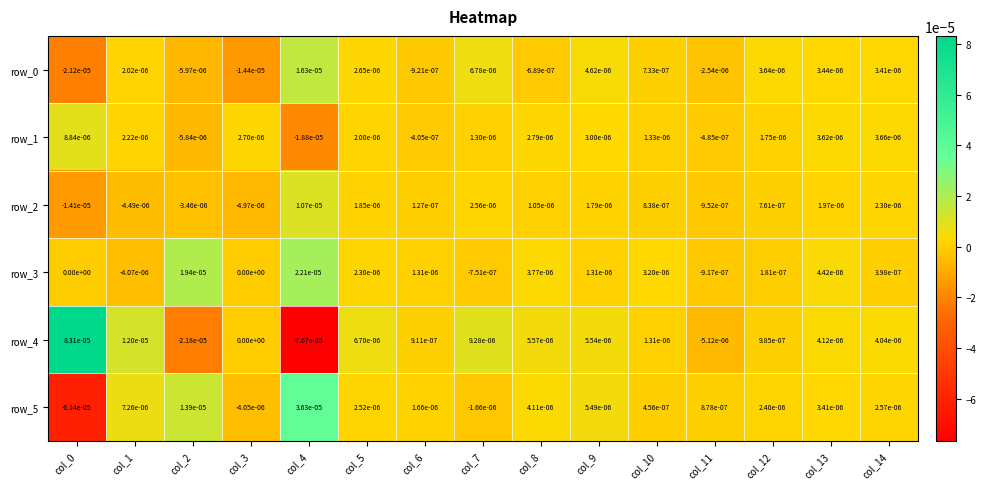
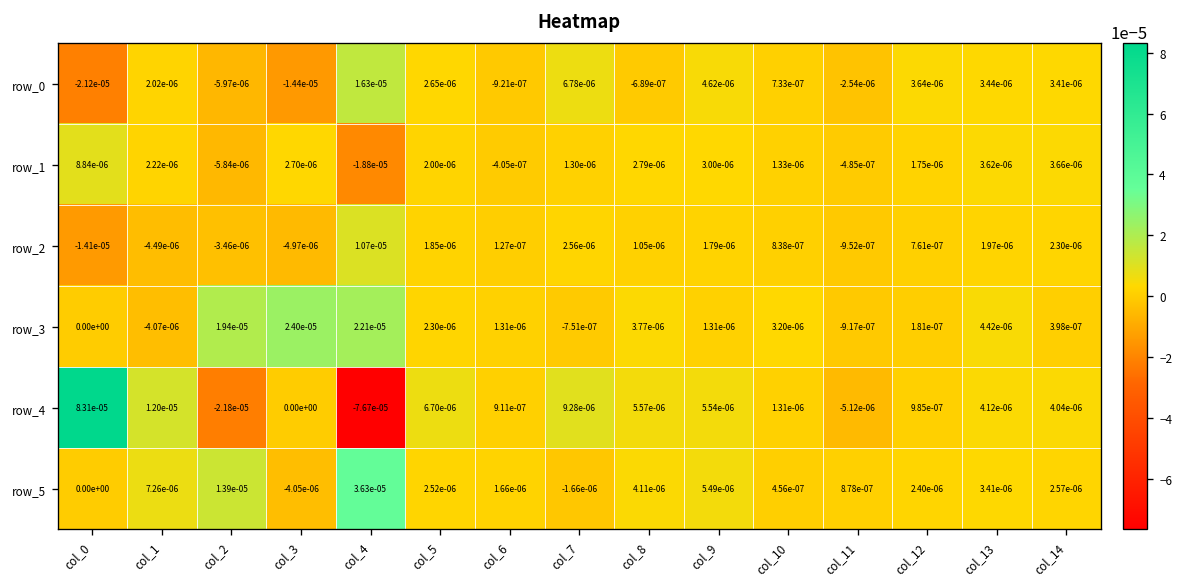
  {
    "row_0": {
      "col_0": "-2.12e-05",
      "col_1": "2.02e-06",
      "col_2": "-5.97e-06",
      "col_3": "-1.44e-05",
      "col_4": "1.63e-05",
      "col_5": "2.65e-06",
      "col_6": "-9.21e-07",
      "col_7": "6.78e-06",
      "col_8": "-6.89e-07",
      "col_9": "4.62e-06",
      "col_10": "7.33e-07",
      "col_11": "-2.54e-06",
      "col_12": "3.64e-06",
      "col_13": "3.44e-06",
      "col_14": "3.41e-06"
    },
    "row_1": {
      "col_0": "8.84e-06",
      "col_1": "2.22e-06",
      "col_2": "-5.84e-06",
      "col_3": "2.70e-06",
      "col_4": "-1.88e-05",
      "col_5": "2.00e-06",
      "col_6": "-4.05e-07",
      "col_7": "1.30e-06",
      "col_8": "2.79e-06",
      "col_9": "3.00e-06",
      "col_10": "1.33e-06",
      "col_11": "-4.85e-07",
      "col_12": "1.75e-06",
      "col_13": "3.62e-06",
      "col_14": "3.66e-06"
    },
    "row_2": {
      "col_0": "-1.41e-05",
      "col_1": "-4.49e-06",
      "col_2": "-3.46e-06",
      "col_3": "-4.97e-06",
      "col_4": "1.07e-05",
      "col_5": "1.85e-06",
      "col_6": "1.27e-07",
      "col_7": "2.56e-06",
      "col_8": "1.05e-06",
      "col_9": "1.79e-06",
      "col_10": "8.38e-07",
      "col_11": "-9.52e-07",
      "col_12": "7.61e-07",
      "col_13": "1.97e-06",
      "col_14": "2.30e-06"
    },
    "row_3": {
      "col_0": "0.00e+00",
      "col_1": "-4.07e-06",
      "col_2": "1.94e-05",
-     "col_3": "0.00e+00",
+     "col_3": "2.40e-05",
      "col_4": "2.21e-05",
      "col_5": "2.30e-06",
      "col_6": "1.31e-06",
      "col_7": "-7.51e-07",
      "col_8": "3.77e-06",
      "col_9": "1.31e-06",
      "col_10": "3.20e-06",
      "col_11": "-9.17e-07",
      "col_12": "1.81e-07",
      "col_13": "4.42e-06",
      "col_14": "3.98e-07"
    },
    "row_4": {
      "col_0": "8.31e-05",
      "col_1": "1.20e-05",
      "col_2": "-2.18e-05",
      "col_3": "0.00e+00",
      "col_4": "-7.67e-05",
      "col_5": "6.70e-06",
      "col_6": "9.11e-07",
      "col_7": "9.28e-06",
      "col_8": "5.57e-06",
      "col_9": "5.54e-06",
      "col_10": "1.31e-06",
      "col_11": "-5.12e-06",
      "col_12": "9.85e-07",
      "col_13": "4.12e-06",
      "col_14": "4.04e-06"
    },
    "row_5": {
-     "col_0": "-6.14e-05",
+     "col_0": "0.00e+00",
      "col_1": "7.26e-06",
      "col_2": "1.39e-05",
      "col_3": "-4.05e-06",
      "col_4": "3.63e-05",
      "col_5": "2.52e-06",
      "col_6": "1.66e-06",
      "col_7": "-1.66e-06",
      "col_8": "4.11e-06",
      "col_9": "5.49e-06",
      "col_10": "4.56e-07",
      "col_11": "8.78e-07",
      "col_12": "2.40e-06",
      "col_13": "3.41e-06",
      "col_14": "2.57e-06"
    }
  }
